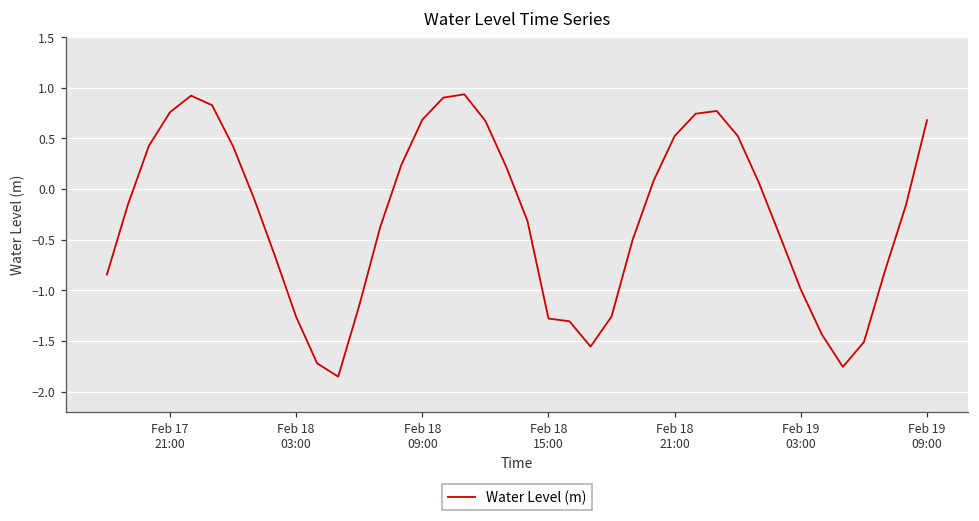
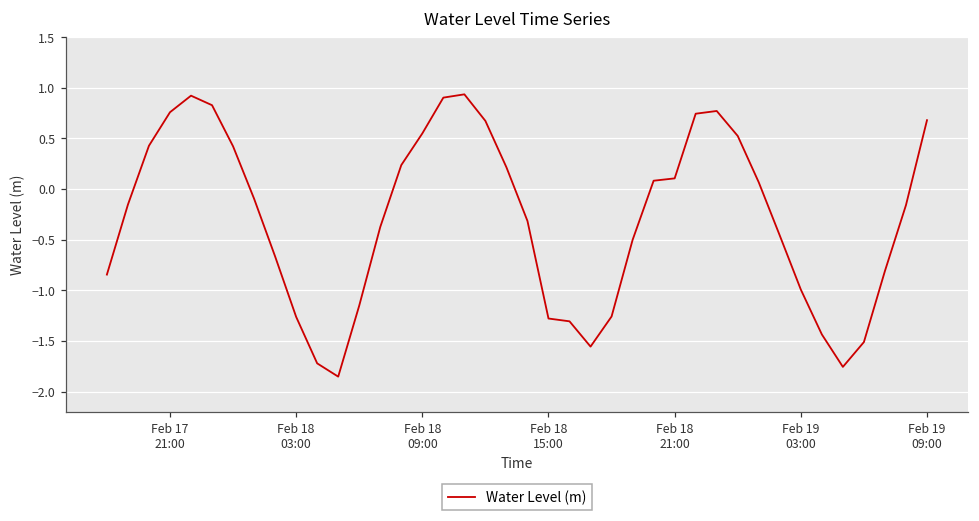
  {
    "Feb 17 21:00": 0.8,
    "Feb 18 03:00": -1.3,
-   "Feb 18 09:00": 0.7,
+   "Feb 18 09:00": 0.5,
    "Feb 18 15:00": -1.3,
-   "Feb 18 21:00": 0.5,
+   "Feb 18 21:00": 0.1,
    "Feb 19 03:00": -1.0,
    "Feb 19 09:00": 0.7
  }
